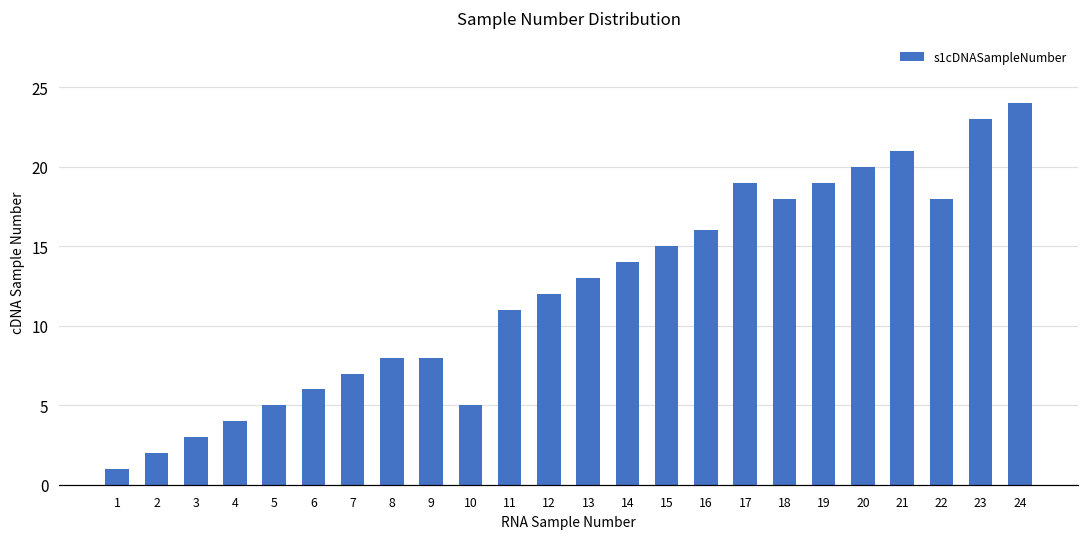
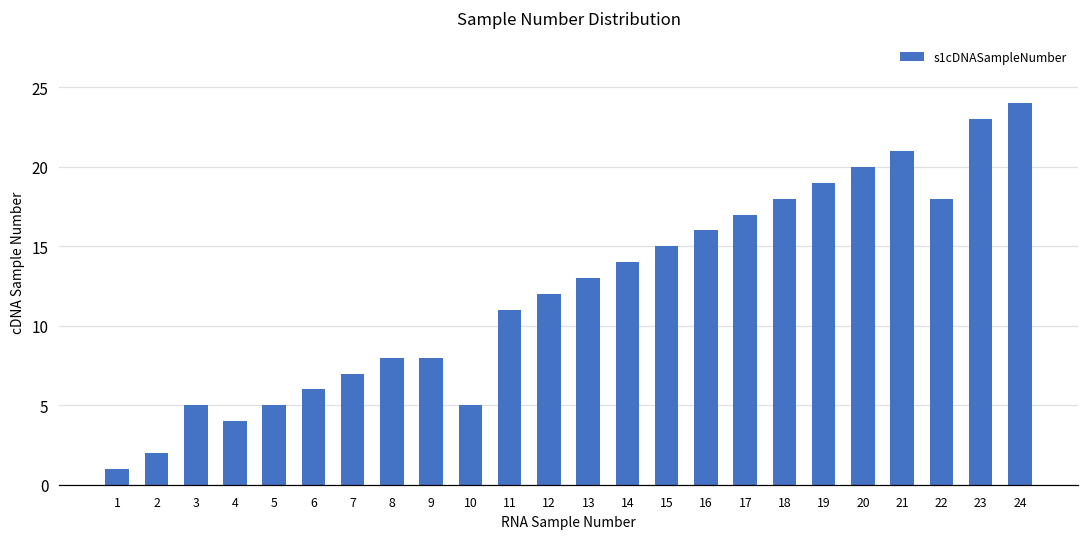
  {
    "1": 1,
    "2": 2,
-   "3": 3,
+   "3": 5,
    "4": 4,
    "5": 5,
    "6": 6,
    "7": 7,
    "8": 8,
    "9": 8,
    "10": 5,
    "11": 11,
    "12": 12,
    "13": 13,
    "14": 14,
    "15": 15,
    "16": 16,
-   "17": 19,
+   "17": 17,
    "18": 18,
    "19": 19,
    "20": 20,
    "21": 21,
    "22": 18,
    "23": 23,
    "24": 24
  }
